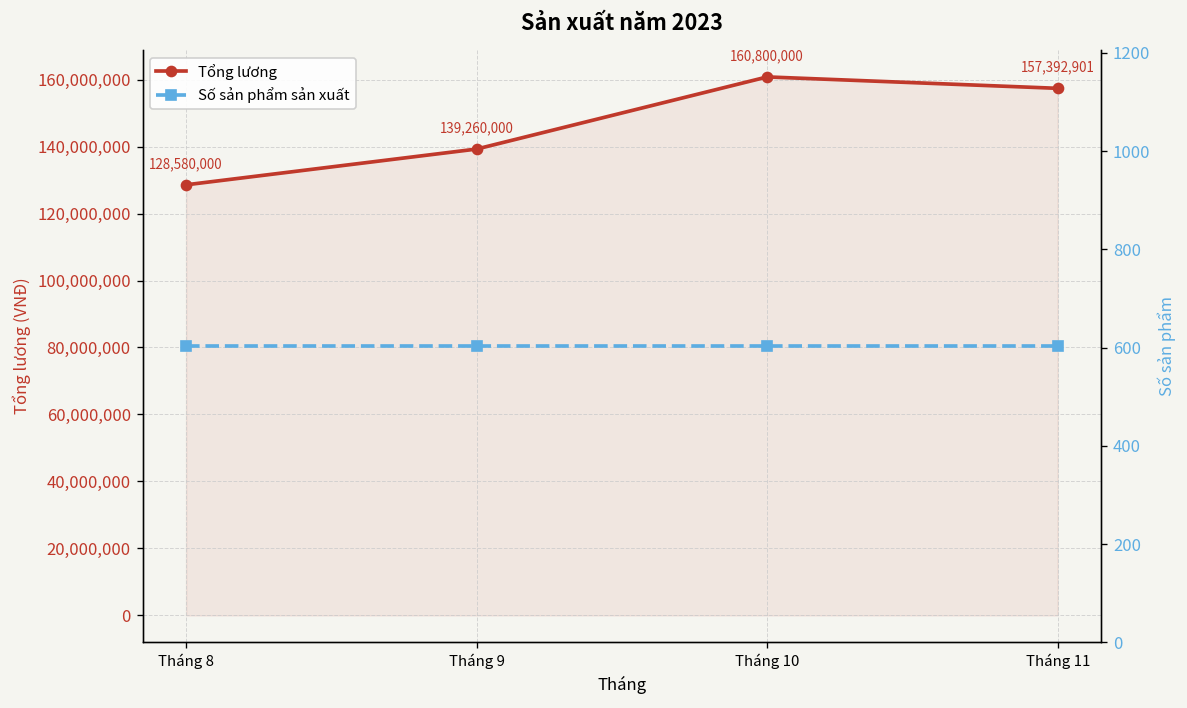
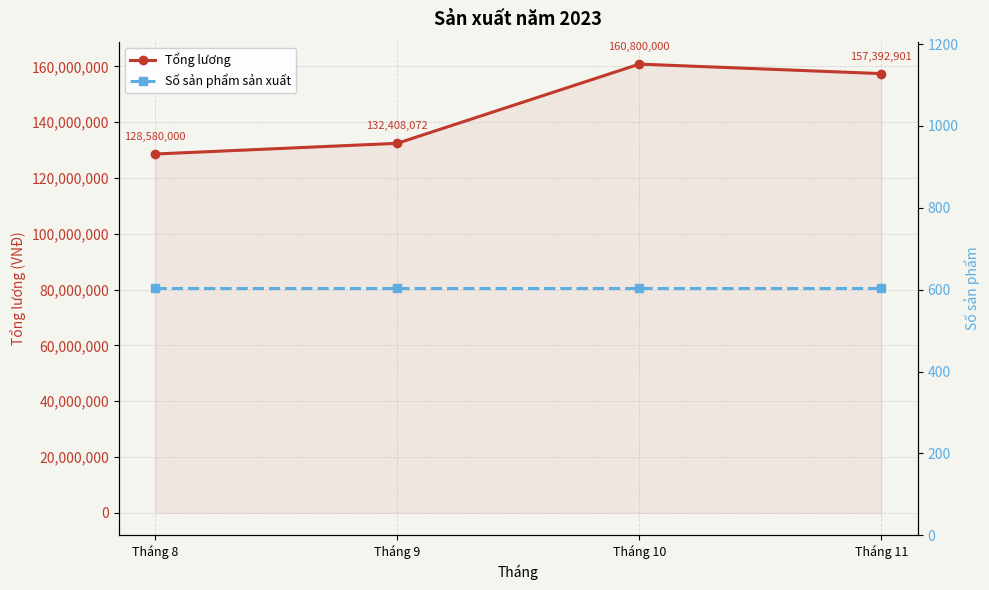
  {
    "Tổng lương": {
      "Tháng 8": "128,580,000",
-     "Tháng 9": "139,260,000",
+     "Tháng 9": "132,408,072",
      "Tháng 10": "160,800,000",
      "Tháng 11": "157,392,901"
    }
  }
